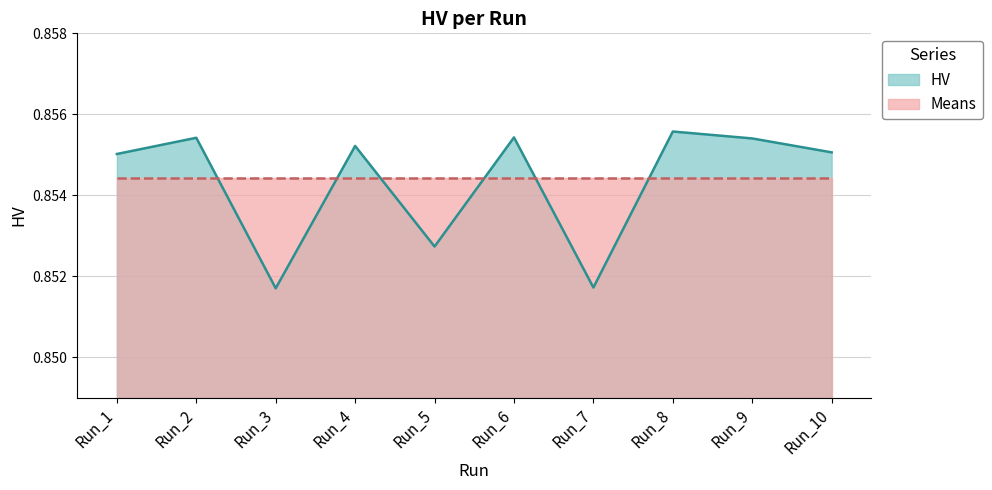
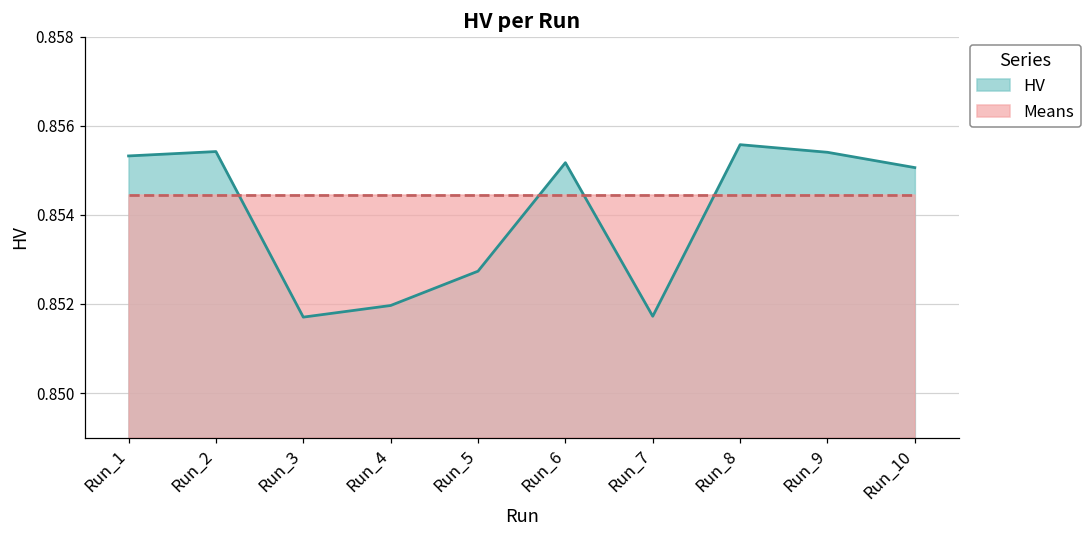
  {
    "HV": {
-     "Run_1": 0.8550,
+     "Run_1": 0.8553,
      "Run_2": 0.8554,
      "Run_3": 0.8517,
-     "Run_4": 0.8552,
+     "Run_4": 0.8520,
      "Run_5": 0.8527,
-     "Run_6": 0.8554,
+     "Run_6": 0.8552,
      "Run_7": 0.8517,
      "Run_8": 0.8556,
      "Run_9": 0.8554,
      "Run_10": 0.8551
    },
    "Means": {
      "Run_1": 0.8544,
      "Run_2": 0.8544,
      "Run_3": 0.8544,
      "Run_4": 0.8544,
      "Run_5": 0.8544,
      "Run_6": 0.8544,
      "Run_7": 0.8544,
      "Run_8": 0.8544,
      "Run_9": 0.8544,
      "Run_10": 0.8544
    }
  }
